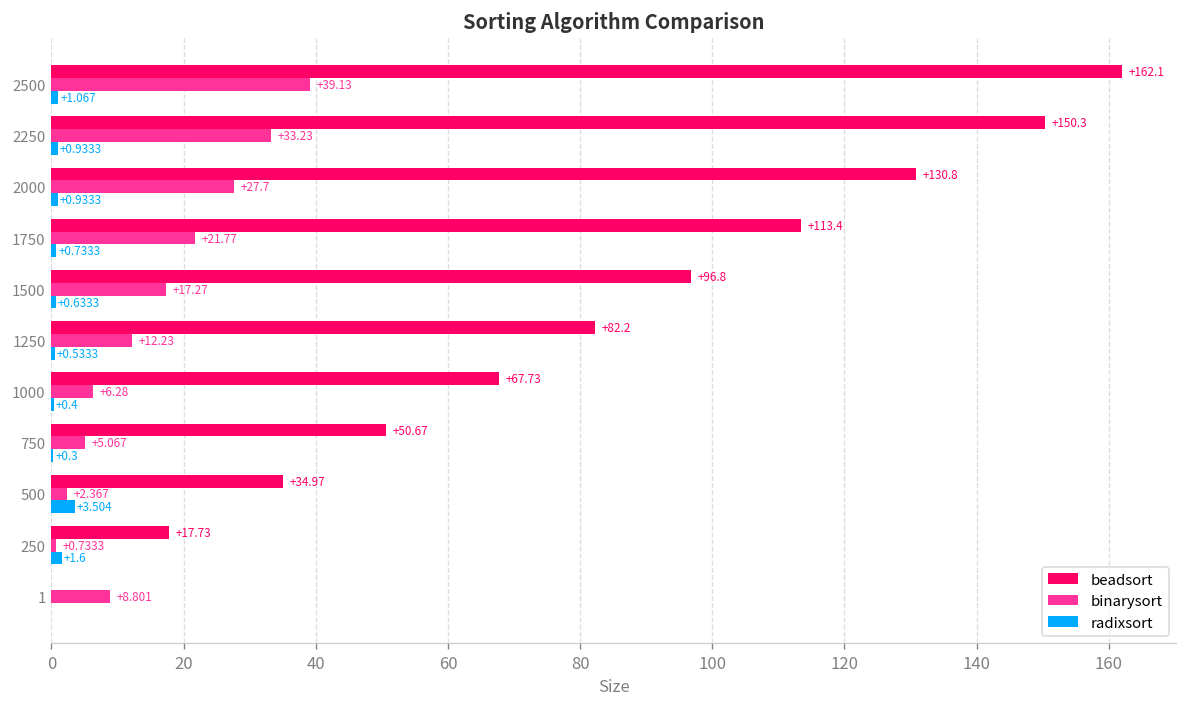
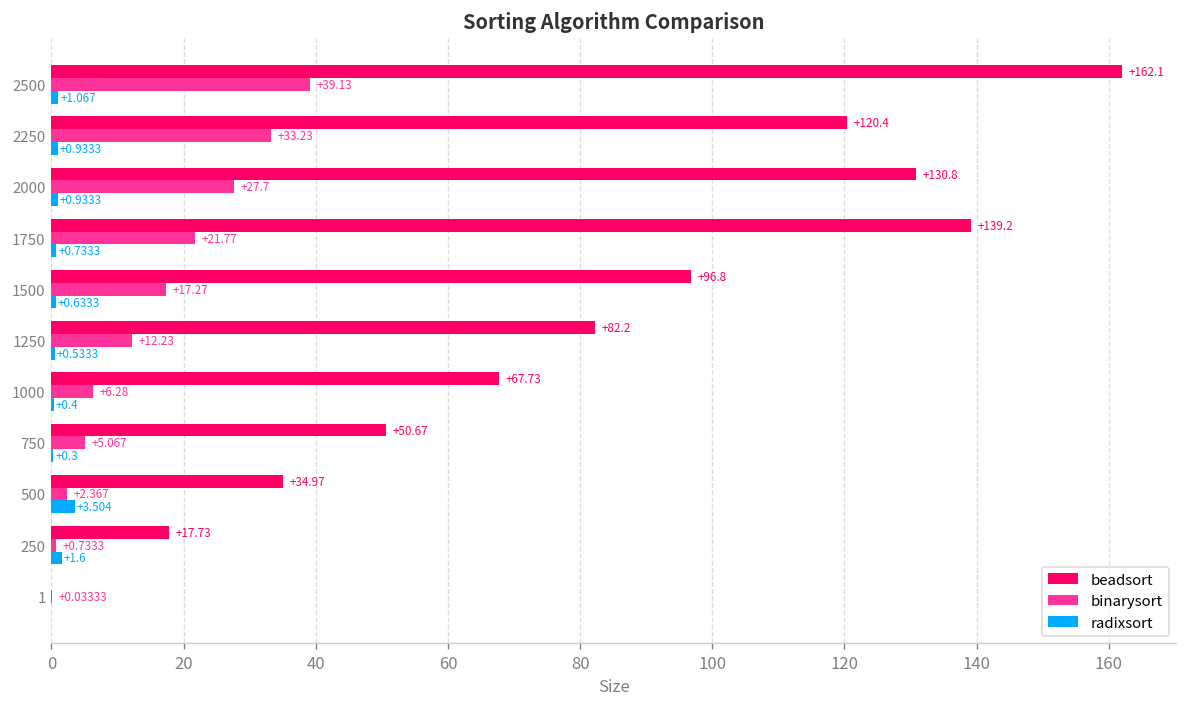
  {
    "beadsort": {
      "2500": "+162.1",
-     "2250": "+150.3",
+     "2250": "+120.4",
      "2000": "+130.8",
-     "1750": "+113.4",
+     "1750": "+139.2",
      "1500": "+96.8",
      "1250": "+82.2",
      "1000": "+67.73",
      "750": "+50.67",
      "500": "+34.97",
      "250": "+17.73"
    },
    "binarysort": {
      "2500": "+39.13",
      "2250": "+33.23",
      "2000": "+27.7",
      "1750": "+21.77",
      "1500": "+17.27",
      "1250": "+12.23",
      "1000": "+6.28",
      "750": "+5.067",
      "500": "+2.367",
      "250": "+0.7333",
-     "1": "+8.801"
+     "1": "+0.03333"
    },
    "radixsort": {
      "2500": "+1.067",
      "2250": "+0.9333",
      "2000": "+0.9333",
      "1750": "+0.7333",
      "1500": "+0.6333",
      "1250": "+0.5333",
      "1000": "+0.4",
      "750": "+0.3",
      "500": "+3.504",
      "250": "+1.6"
    }
  }
